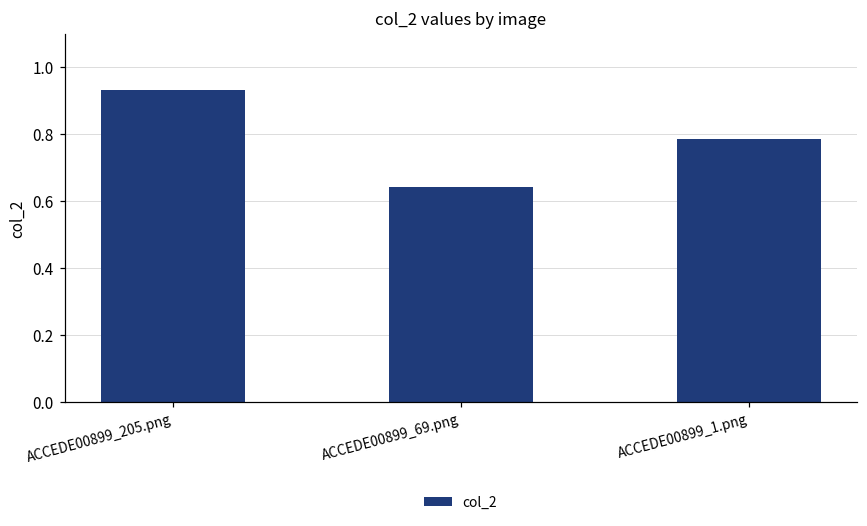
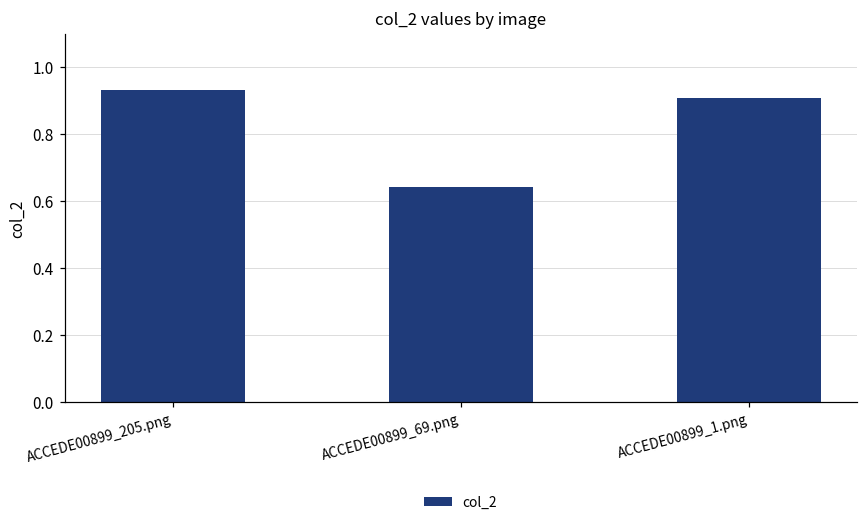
  {
    "ACCEDE00899_205.png": 0.93,
    "ACCEDE00899_69.png": 0.64,
-   "ACCEDE00899_1.png": 0.79
+   "ACCEDE00899_1.png": 0.91
  }
